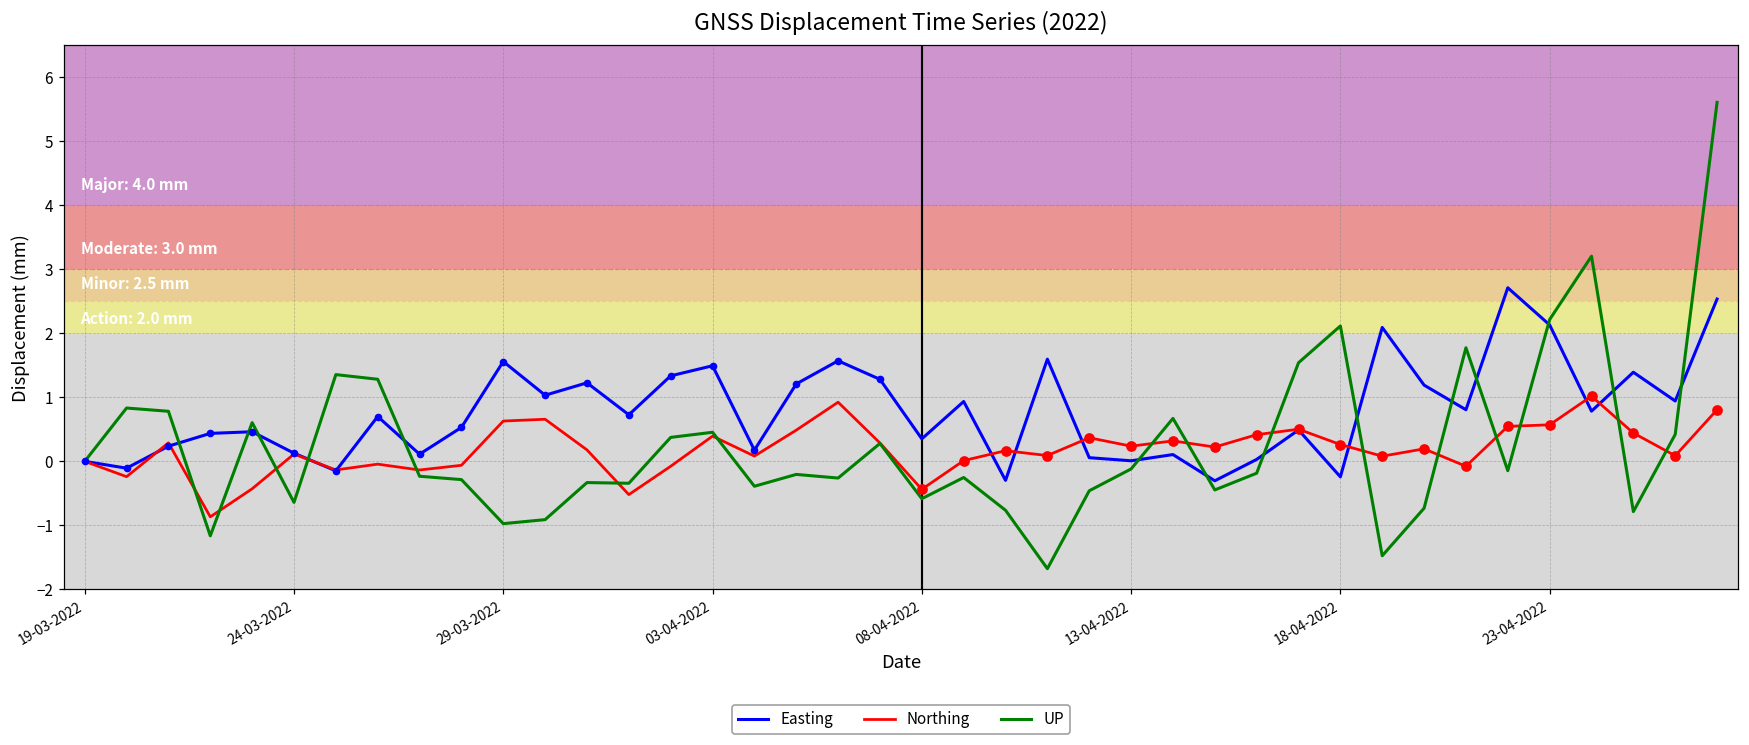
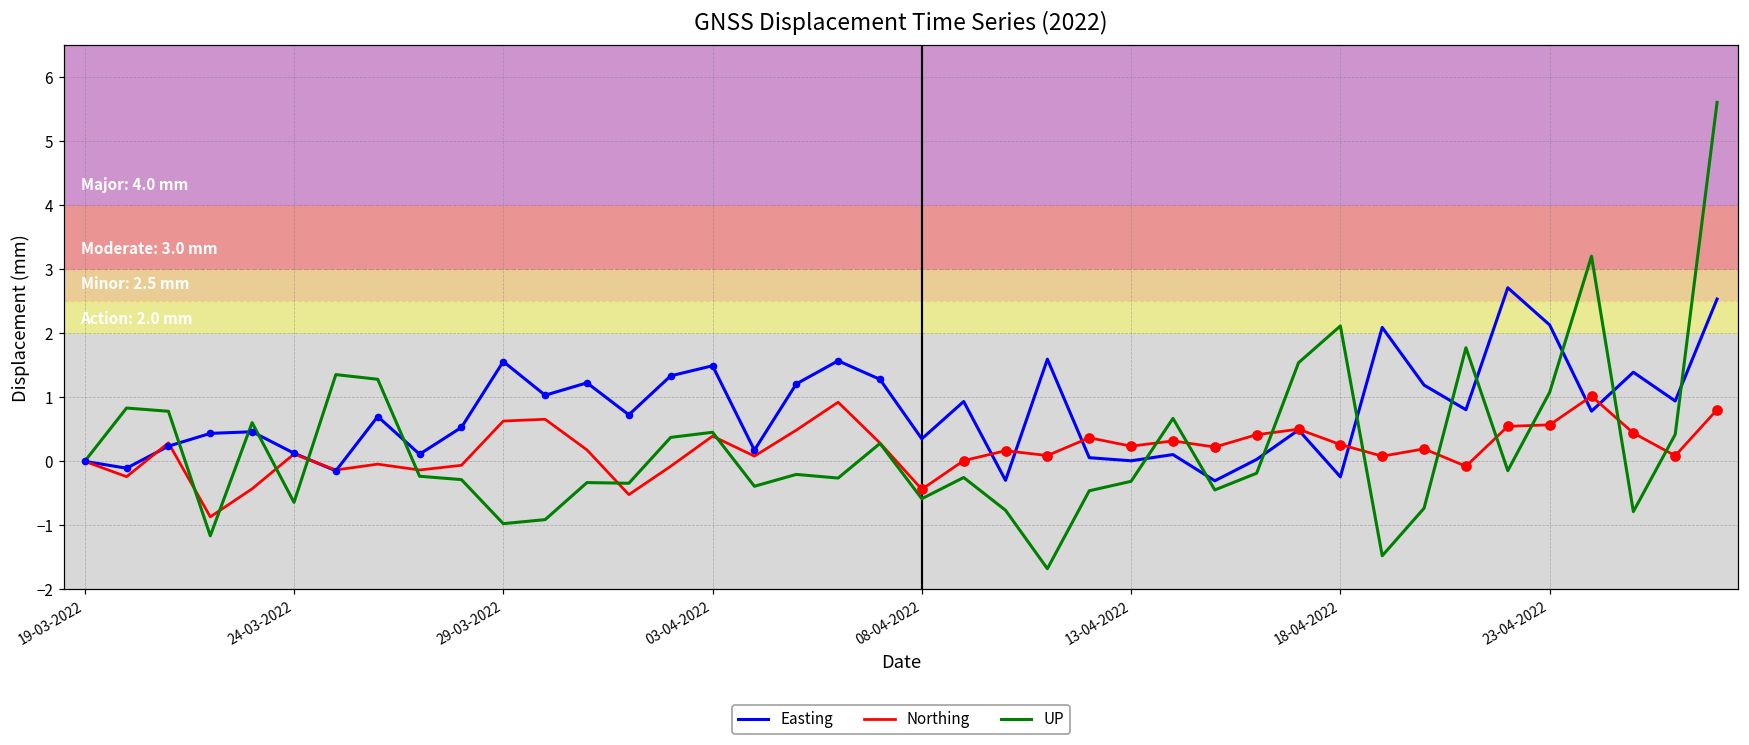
  {
    "UP": {
      "24-03-2022": -0.6,
      "29-03-2022": -1.0,
      "03-04-2022": 0.5,
      "08-04-2022": -0.6,
-     "13-04-2022": -0.1,
+     "13-04-2022": -0.3,
      "18-04-2022": 2.1,
-     "23-04-2022": 2.2
+     "23-04-2022": 1.1
    }
  }
